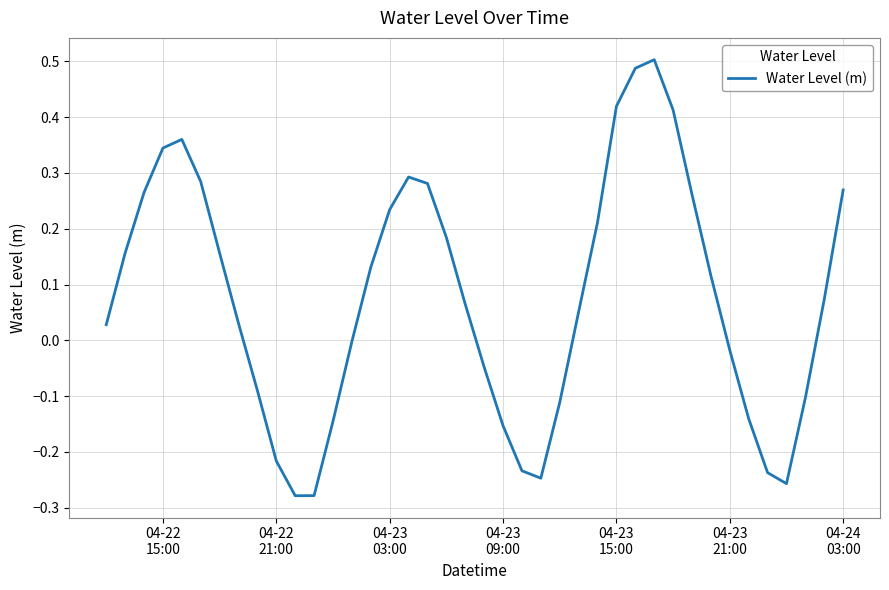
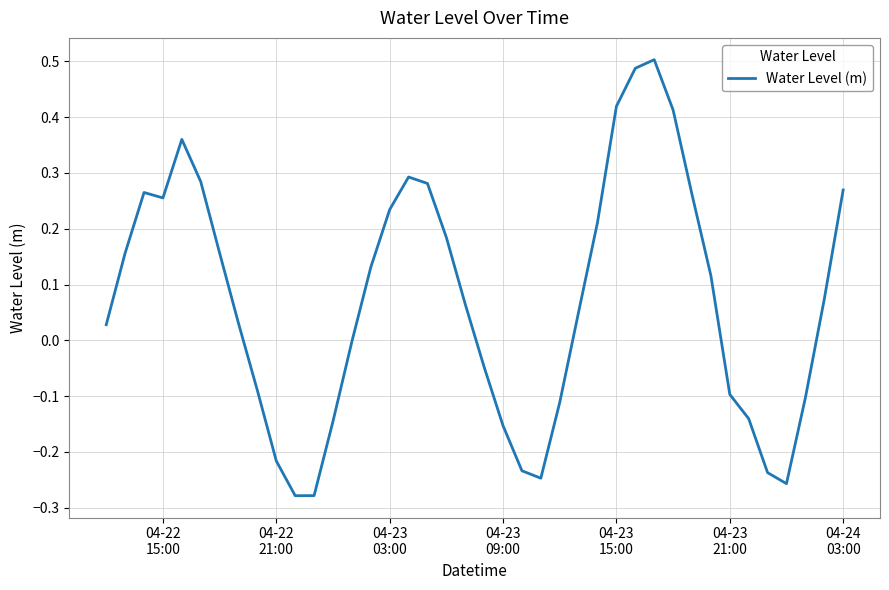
  {
-   "04-22 15:00": 0.34,
+   "04-22 15:00": 0.26,
    "04-22 21:00": -0.22,
    "04-23 03:00": 0.23,
    "04-23 09:00": -0.15,
    "04-23 15:00": 0.42,
-   "04-23 21:00": -0.02,
+   "04-23 21:00": -0.10,
    "04-24 03:00": 0.27
  }
